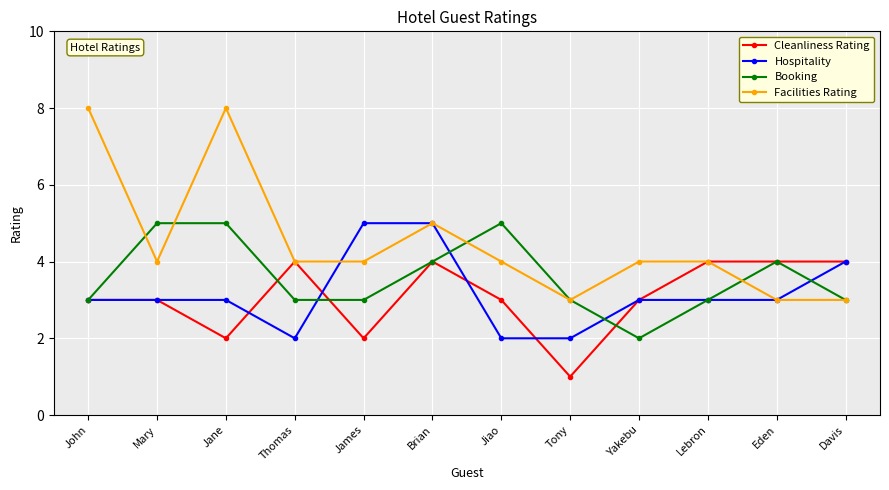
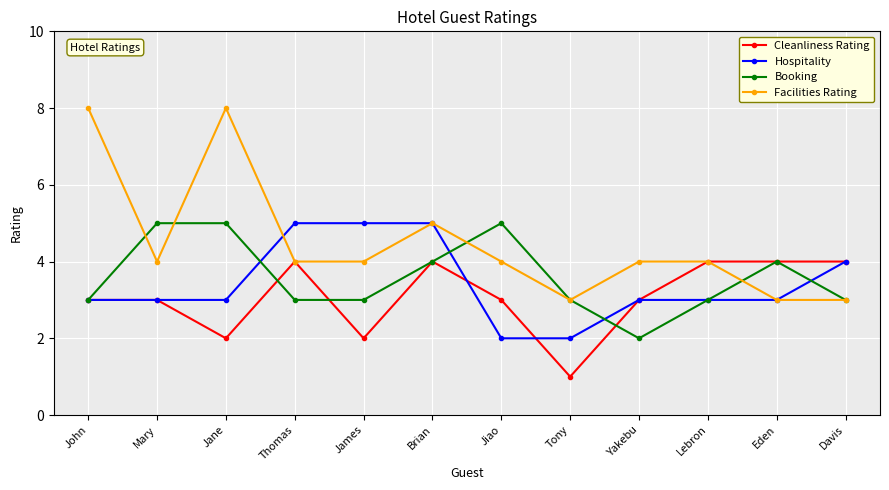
  {
    "Cleanliness Rating": {
      "Jane": 2,
      "James": 2,
      "Jiao": 3,
      "Tony": 1
    },
    "Hospitality": {
      "Jane": 3,
-     "Thomas": 2,
+     "Thomas": 5,
      "James": 5,
      "Jiao": 2,
      "Tony": 2
    },
    "Booking": {
      "Mary": 5,
      "Jane": 5,
      "Thomas": 3,
      "James": 3,
      "Jiao": 5,
      "Yakebu": 2
    },
    "Facilities Rating": {
      "John": 8,
      "Mary": 4,
      "Jane": 8,
      "James": 4,
      "Jiao": 4,
      "Yakebu": 4
    }
  }
